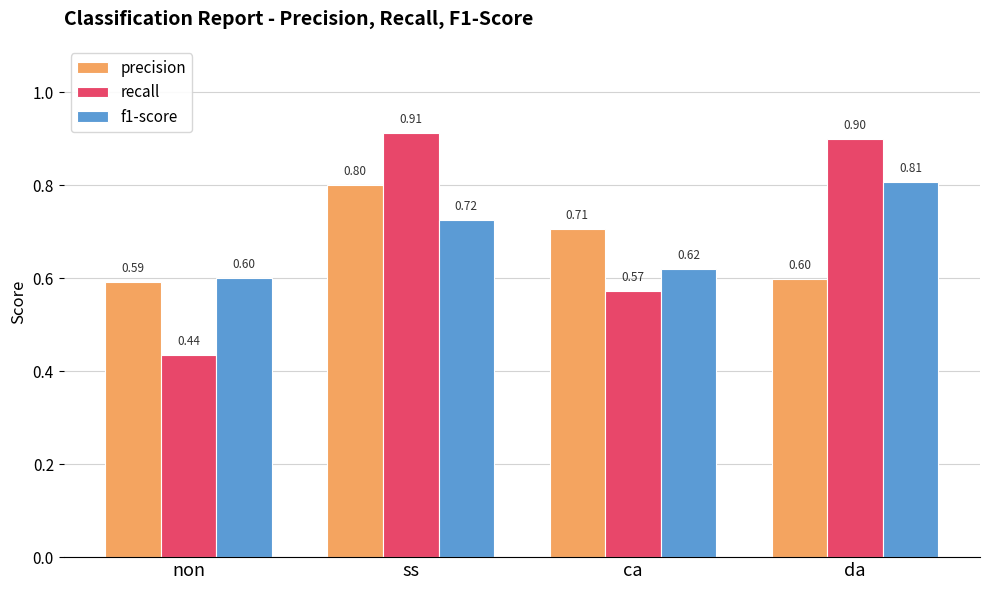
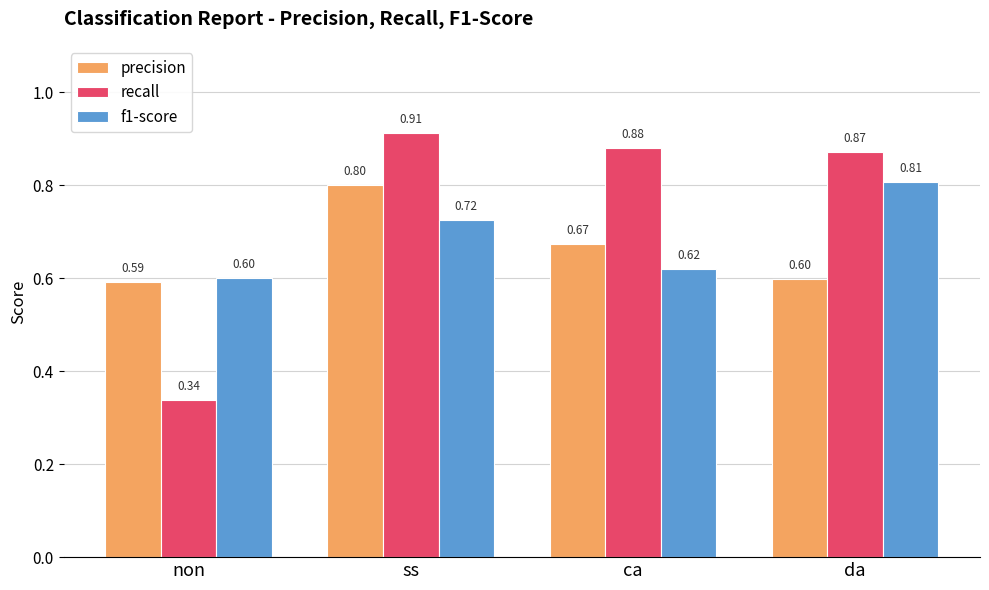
  {
    "precision": {
      "non": 0.59,
      "ss": 0.80,
-     "ca": 0.71,
+     "ca": 0.67,
      "da": 0.60
    },
    "recall": {
-     "non": 0.44,
+     "non": 0.34,
      "ss": 0.91,
-     "ca": 0.57,
-     "da": 0.90
+     "ca": 0.88,
+     "da": 0.87
    },
    "f1-score": {
      "non": 0.60,
      "ss": 0.72,
      "ca": 0.62,
      "da": 0.81
    }
  }
